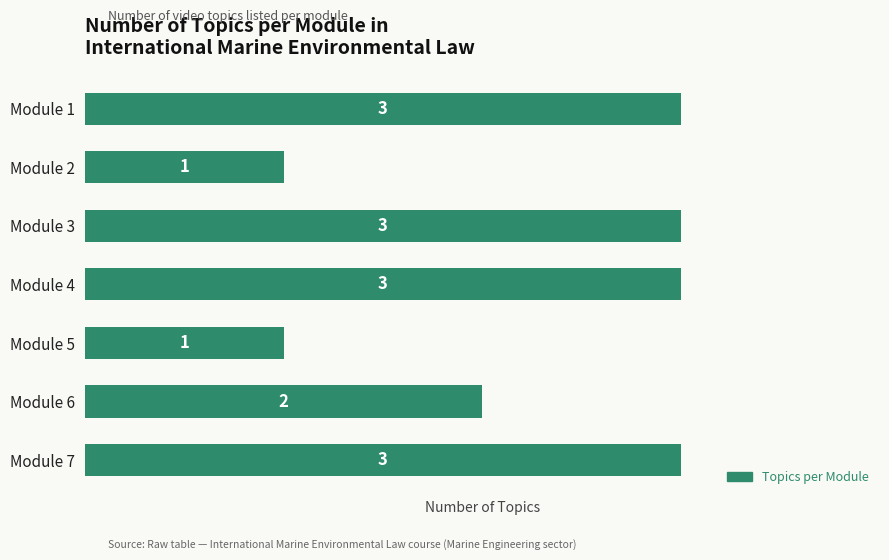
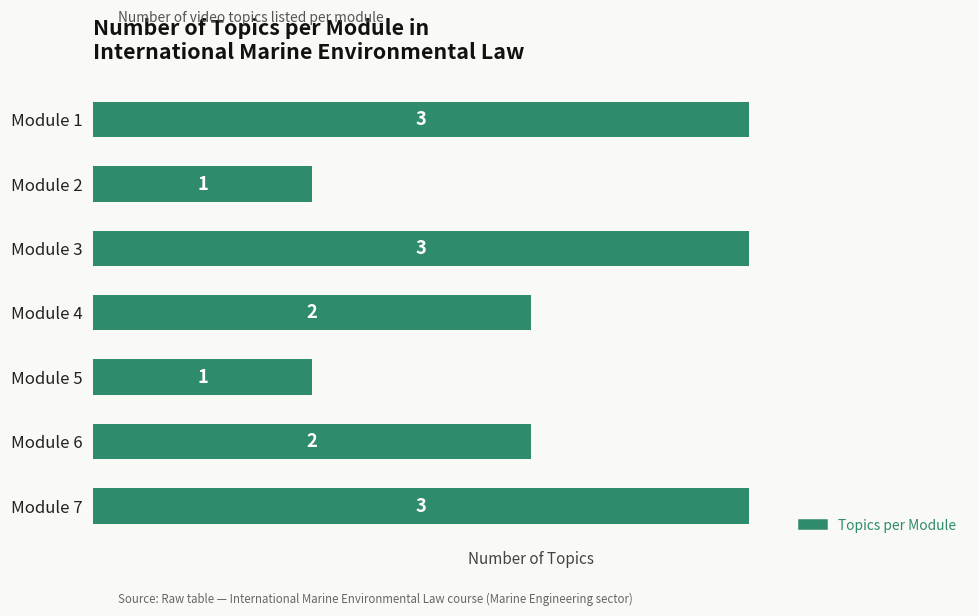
  {
    "Module 1": 3,
    "Module 2": 1,
    "Module 3": 3,
-   "Module 4": 3,
+   "Module 4": 2,
    "Module 5": 1,
    "Module 6": 2,
    "Module 7": 3
  }
